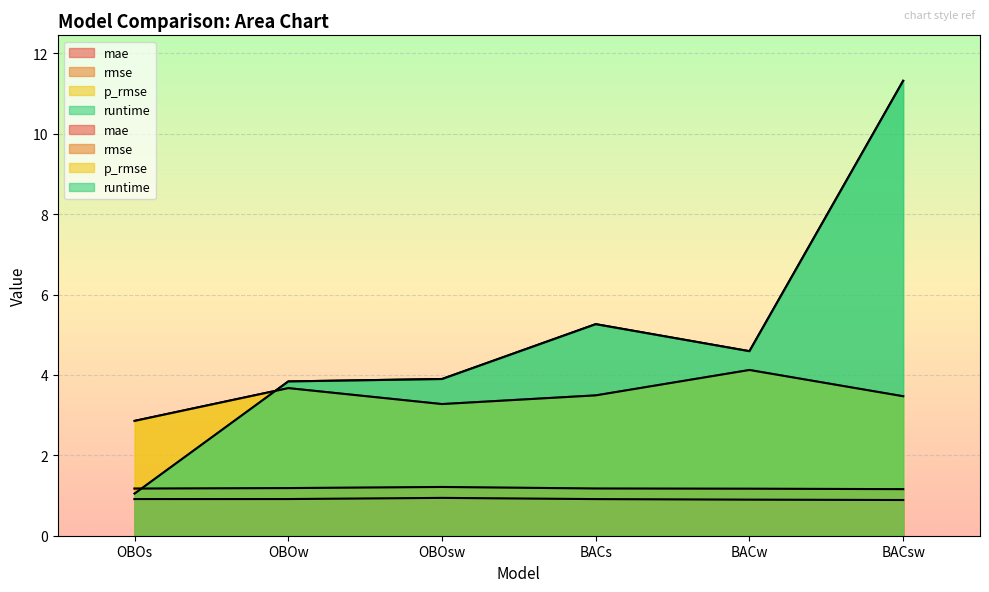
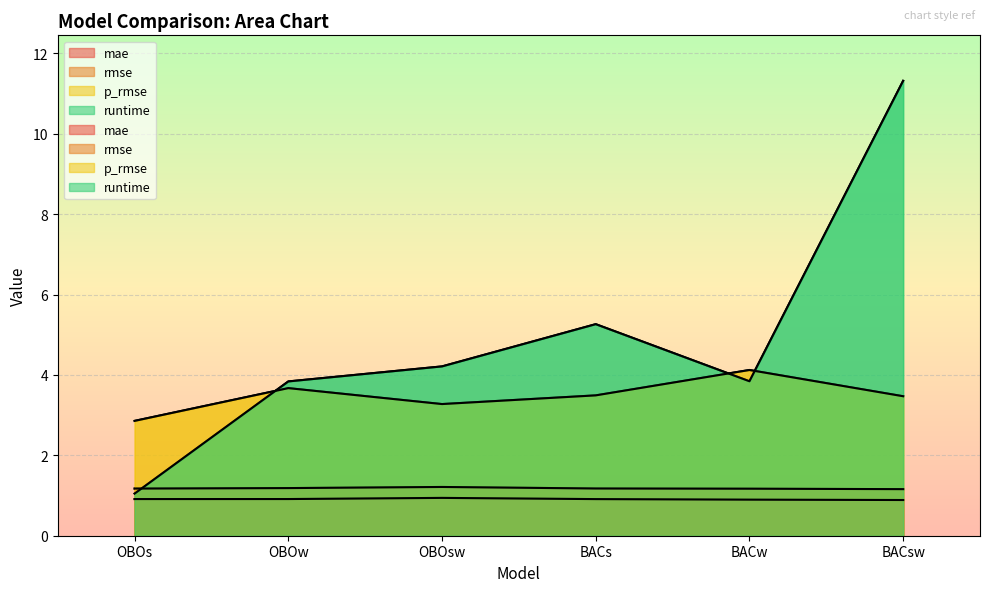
  {
    "p_rmse": {
      "OBOs": 2.9,
      "OBOw": 3.7,
      "OBOsw": 3.3,
      "BACs": 3.5,
      "BACw": 4.1,
      "BACsw": 3.5
    },
    "runtime": {
      "OBOs": 1.0,
      "OBOw": 3.8,
-     "OBOsw": 3.9,
+     "OBOsw": 4.2,
      "BACs": 5.3,
-     "BACw": 4.6,
+     "BACw": 3.8,
      "BACsw": 11.3
    }
  }
